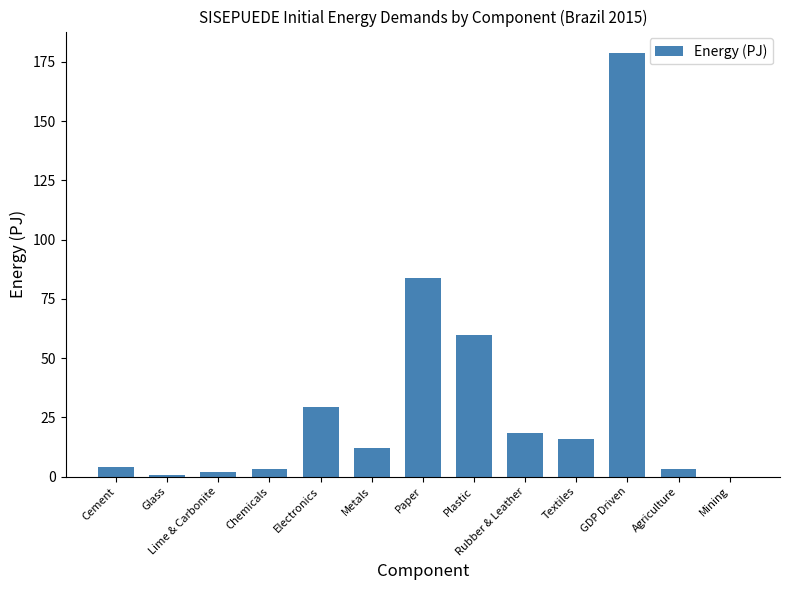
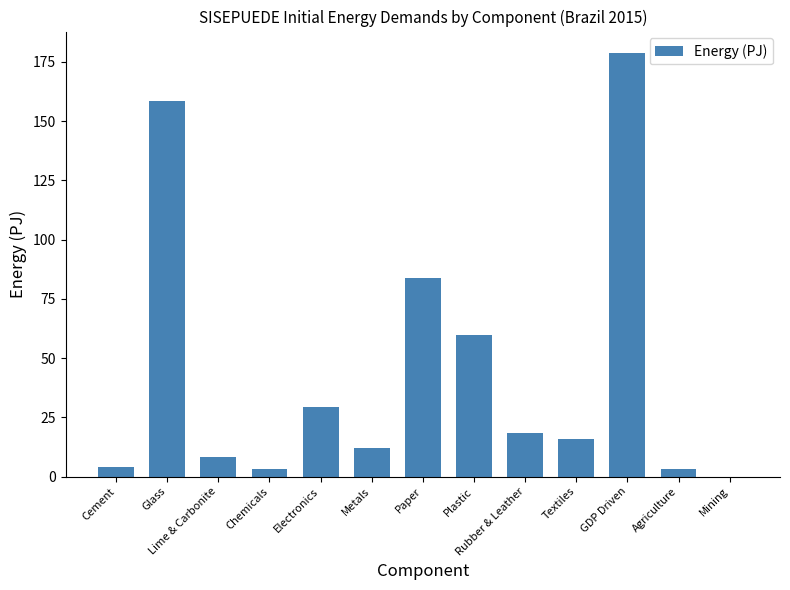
  {
    "Cement": 4,
-   "Glass": 1,
-   "Lime & Carbonite": 2,
+   "Glass": 158,
+   "Lime & Carbonite": 8,
    "Chemicals": 3,
    "Electronics": 29,
    "Metals": 12,
    "Paper": 84,
    "Plastic": 60,
    "Rubber & Leather": 18,
    "Textiles": 16,
    "GDP Driven": 179,
    "Agriculture": 3
  }
